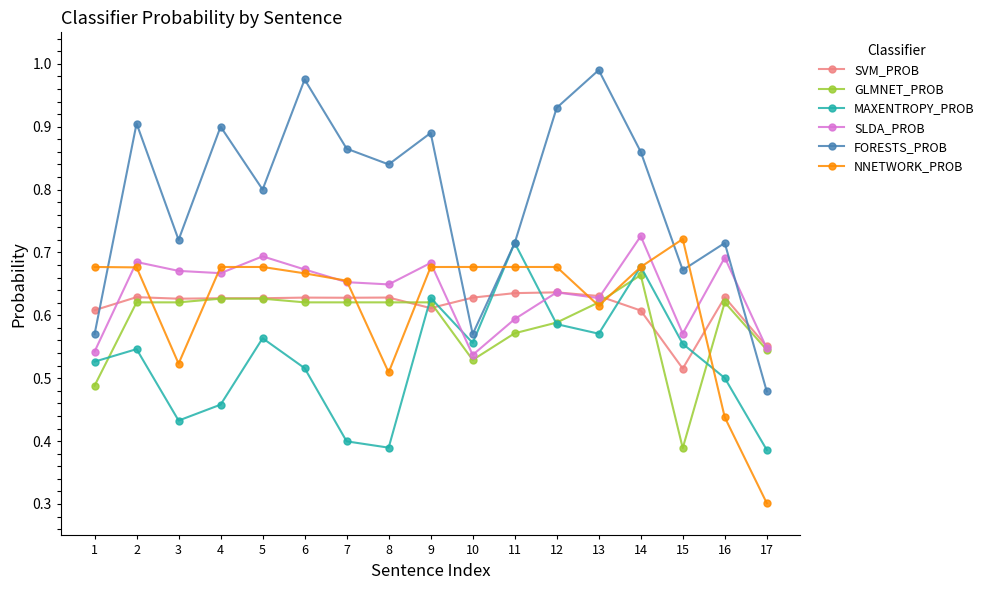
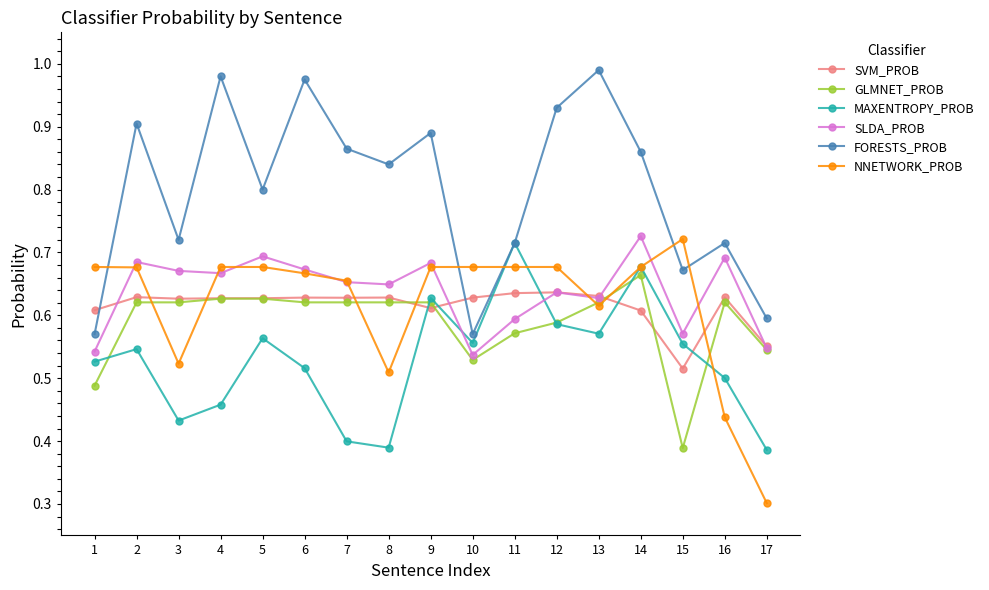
  {
    "SVM_PROB": {
      "1": 0.61,
      "2": 0.63,
      "3": 0.63,
      "6": 0.63,
      "7": 0.63,
      "8": 0.63,
      "9": 0.61,
      "10": 0.63,
      "11": 0.64,
      "14": 0.61,
      "15": 0.52,
      "16": 0.63
    },
    "GLMNET_PROB": {
      "1": 0.49,
      "2": 0.62,
      "3": 0.62,
      "6": 0.62,
      "7": 0.62,
      "8": 0.62,
      "9": 0.62,
      "10": 0.53,
      "11": 0.57,
      "13": 0.62,
      "14": 0.66,
      "15": 0.39,
      "16": 0.62
    },
    "MAXENTROPY_PROB": {
      "1": 0.53,
      "2": 0.55,
      "3": 0.43,
      "4": 0.46,
      "5": 0.56,
      "6": 0.52,
      "7": 0.40,
      "8": 0.39,
      "9": 0.63,
      "10": 0.56,
      "13": 0.57,
      "15": 0.55,
      "16": 0.50,
      "17": 0.39
    },
    "SLDA_PROB": {
      "1": 0.54,
      "2": 0.68,
      "3": 0.67,
      "4": 0.67,
      "5": 0.69,
      "6": 0.67,
      "8": 0.65,
      "9": 0.68,
      "10": 0.54,
      "11": 0.59,
      "14": 0.73,
      "15": 0.57,
      "16": 0.69
    },
    "FORESTS_PROB": {
      "1": 0.57,
      "2": 0.91,
      "3": 0.72,
-     "4": 0.90,
+     "4": 0.98,
      "5": 0.80,
      "6": 0.98,
      "7": 0.87,
      "8": 0.84,
      "9": 0.89,
      "10": 0.57,
      "12": 0.93,
      "13": 0.99,
      "14": 0.86,
      "15": 0.67,
      "16": 0.72,
-     "17": 0.48
+     "17": 0.60
    },
    "NNETWORK_PROB": {
      "1": 0.68,
      "2": 0.68,
      "3": 0.52,
      "4": 0.68,
      "5": 0.68,
      "6": 0.67,
      "8": 0.51,
      "9": 0.68,
      "10": 0.68,
      "11": 0.68,
      "12": 0.68,
      "13": 0.62,
      "15": 0.72,
      "16": 0.44,
      "17": 0.30
    }
  }
